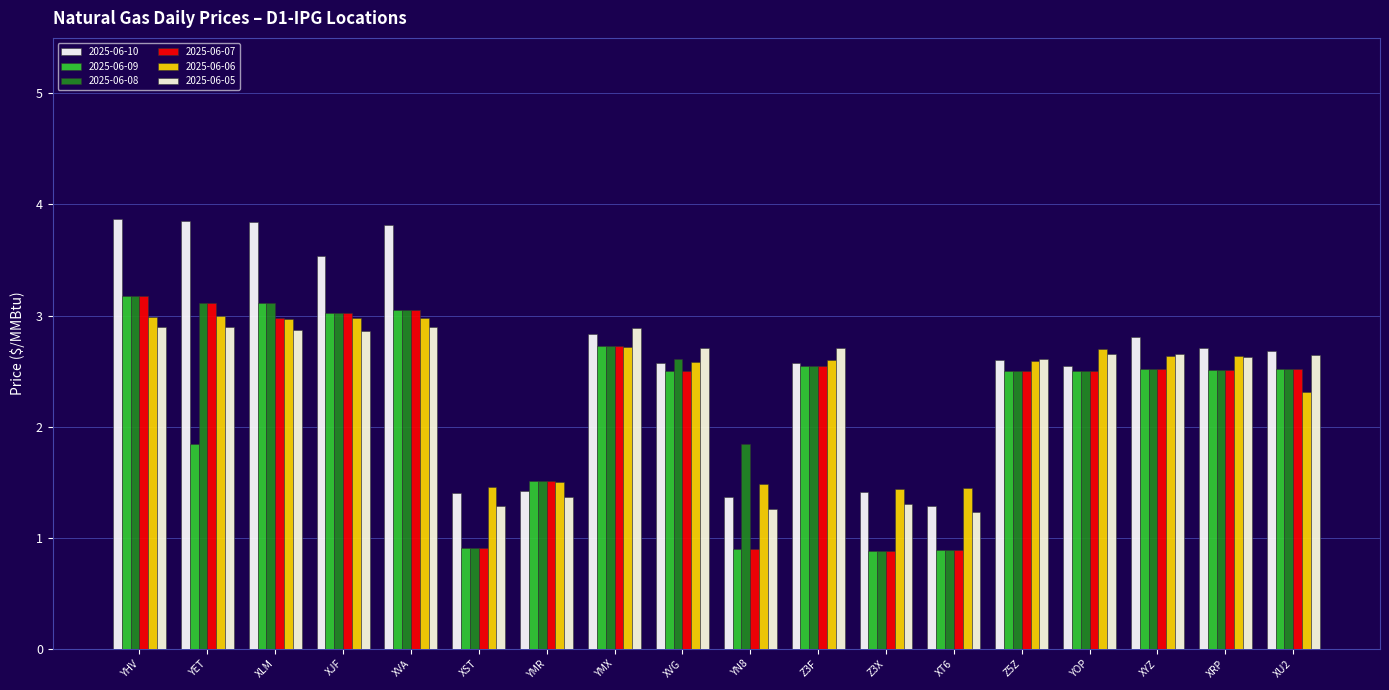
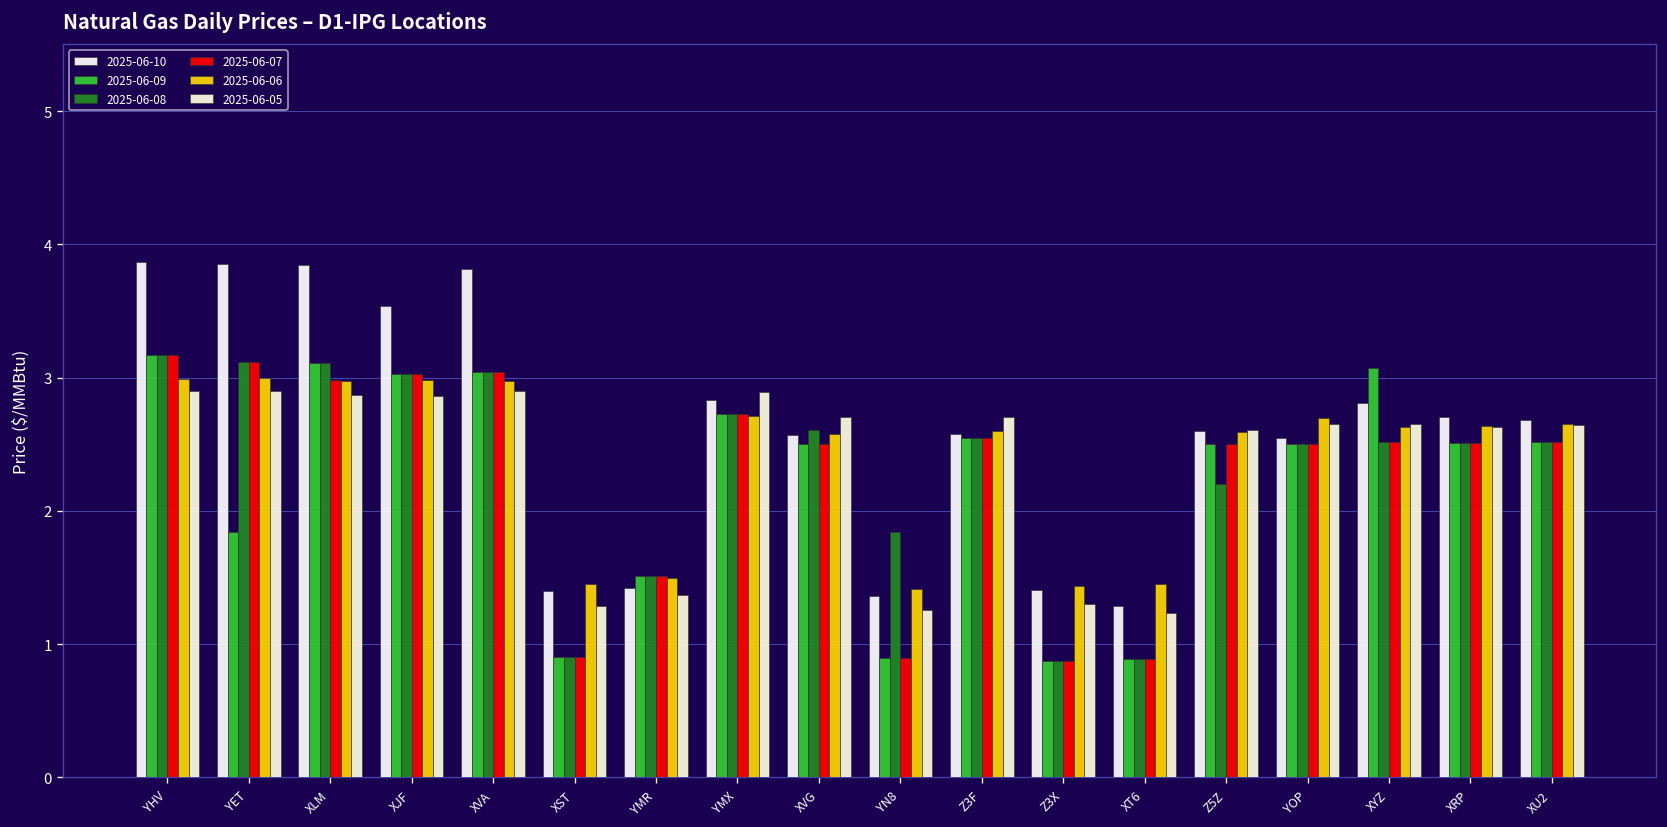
  {
    "2025-06-09": {
      "YHV": 3.17,
      "YET": 1.84,
      "XLM": 3.11,
      "XJF": 3.03,
      "XVA": 3.05,
      "XST": 0.90,
      "YMR": 1.51,
      "YMX": 2.72,
      "XVG": 2.50,
      "YN8": 0.90,
      "Z3F": 2.55,
      "Z3X": 0.88,
      "XT6": 0.89,
      "Z5Z": 2.50,
      "YOP": 2.50,
-     "XYZ": 2.52,
+     "XYZ": 3.07,
      "XRP": 2.51,
      "XU2": 2.52
    },
    "2025-06-08": {
      "YHV": 3.17,
      "YET": 3.11,
      "XLM": 3.11,
      "XJF": 3.03,
      "XVA": 3.05,
      "XST": 0.90,
      "YMR": 1.51,
      "YMX": 2.72,
      "XVG": 2.61,
      "YN8": 1.84,
      "Z3F": 2.55,
      "Z3X": 0.88,
      "XT6": 0.89,
-     "Z5Z": 2.50,
+     "Z5Z": 2.20,
      "YOP": 2.50,
      "XYZ": 2.52,
      "XRP": 2.51,
      "XU2": 2.52
    },
    "2025-06-07": {
      "YHV": 3.17,
      "YET": 3.11,
      "XLM": 2.98,
      "XJF": 3.03,
      "XVA": 3.05,
      "XST": 0.90,
      "YMR": 1.51,
      "YMX": 2.72,
      "XVG": 2.50,
      "YN8": 0.90,
      "Z3F": 2.55,
      "Z3X": 0.88,
      "XT6": 0.89,
      "Z5Z": 2.50,
      "YOP": 2.50,
      "XYZ": 2.52,
      "XRP": 2.51,
      "XU2": 2.52
    },
    "2025-06-06": {
      "YHV": 2.99,
      "YET": 3.00,
      "XLM": 2.97,
      "XJF": 2.98,
      "XVA": 2.98,
      "XST": 1.45,
      "YMR": 1.50,
      "YMX": 2.71,
      "XVG": 2.58,
-     "YN8": 1.49,
+     "YN8": 1.41,
      "Z3F": 2.60,
      "Z3X": 1.44,
      "XT6": 1.45,
      "Z5Z": 2.59,
      "YOP": 2.70,
      "XYZ": 2.63,
      "XRP": 2.64,
-     "XU2": 2.31
+     "XU2": 2.65
    }
  }
